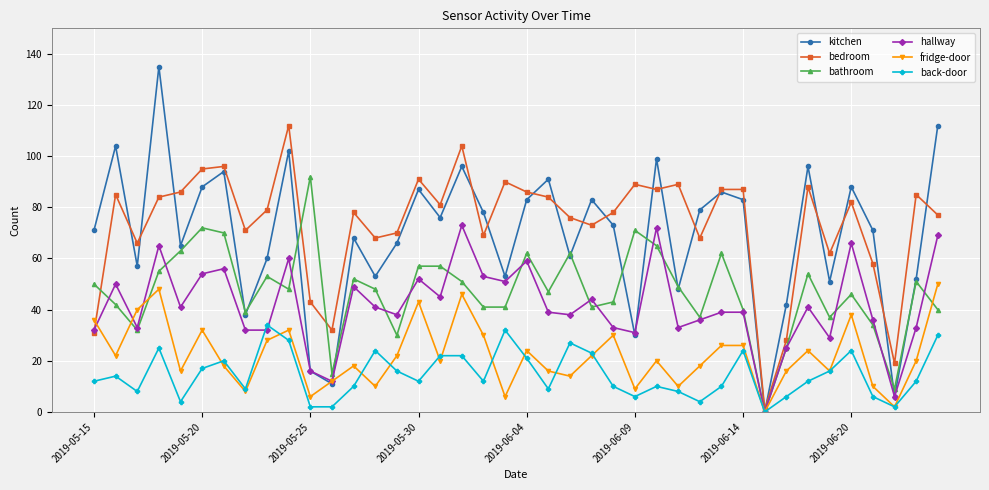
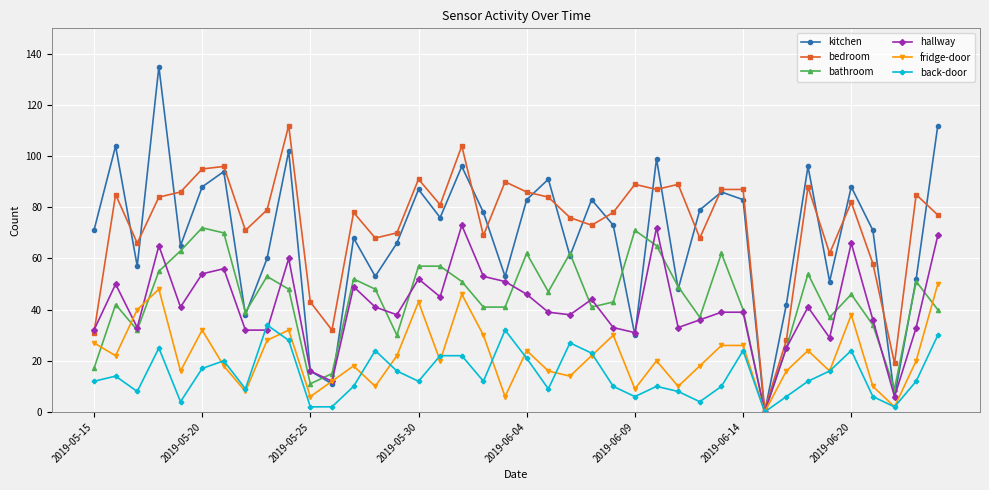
  {
    "kitchen": {
      "2019-05-15": 71,
      "2019-05-20": 88,
      "2019-05-30": 87,
      "2019-06-04": 83,
      "2019-06-14": 83,
      "2019-06-20": 88
    },
    "bedroom": {
      "2019-05-15": 31,
      "2019-05-20": 95,
      "2019-05-25": 43,
      "2019-05-30": 91,
      "2019-06-04": 86,
      "2019-06-09": 89,
      "2019-06-14": 87,
      "2019-06-20": 82
    },
    "bathroom": {
-     "2019-05-15": 50,
+     "2019-05-15": 17,
      "2019-05-20": 72,
-     "2019-05-25": 92,
+     "2019-05-25": 11,
      "2019-05-30": 57,
      "2019-06-04": 62,
      "2019-06-09": 71,
      "2019-06-14": 40,
      "2019-06-20": 46
    },
    "hallway": {
      "2019-05-15": 32,
      "2019-05-20": 54,
      "2019-05-30": 52,
-     "2019-06-04": 59,
+     "2019-06-04": 46,
      "2019-06-14": 39,
      "2019-06-20": 66
    },
    "fridge-door": {
-     "2019-05-15": 36,
+     "2019-05-15": 27,
      "2019-05-20": 32,
      "2019-05-25": 6,
      "2019-05-30": 43,
      "2019-06-04": 24,
      "2019-06-09": 9,
      "2019-06-14": 26,
      "2019-06-20": 38
    },
    "back-door": {
      "2019-05-15": 12,
      "2019-05-20": 17,
      "2019-05-25": 2,
      "2019-05-30": 12,
      "2019-06-04": 21,
      "2019-06-09": 6,
      "2019-06-14": 24,
      "2019-06-20": 24
    }
  }
